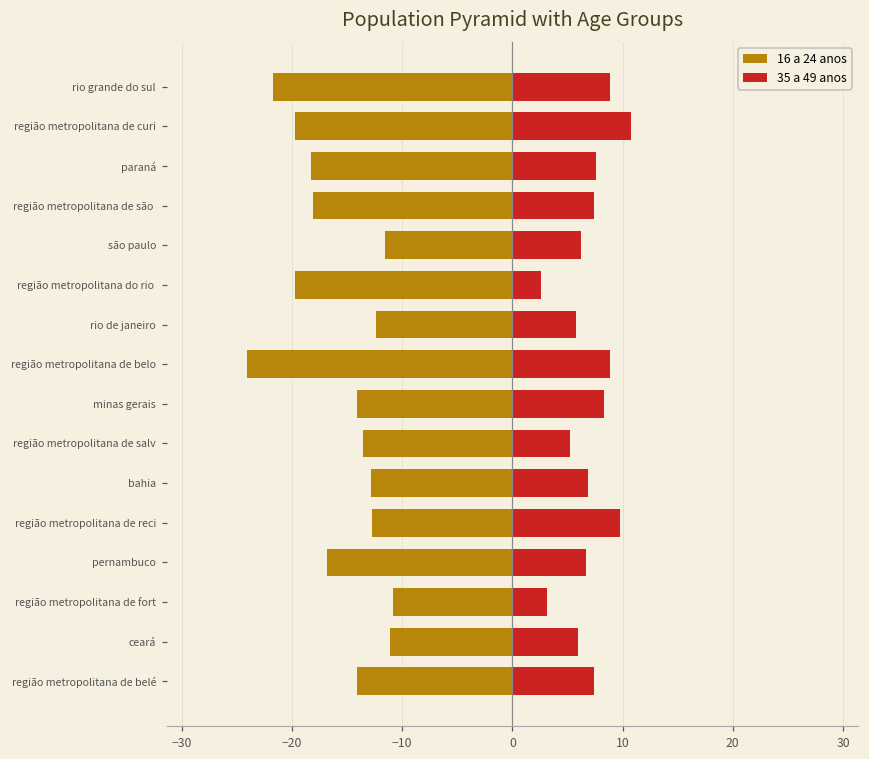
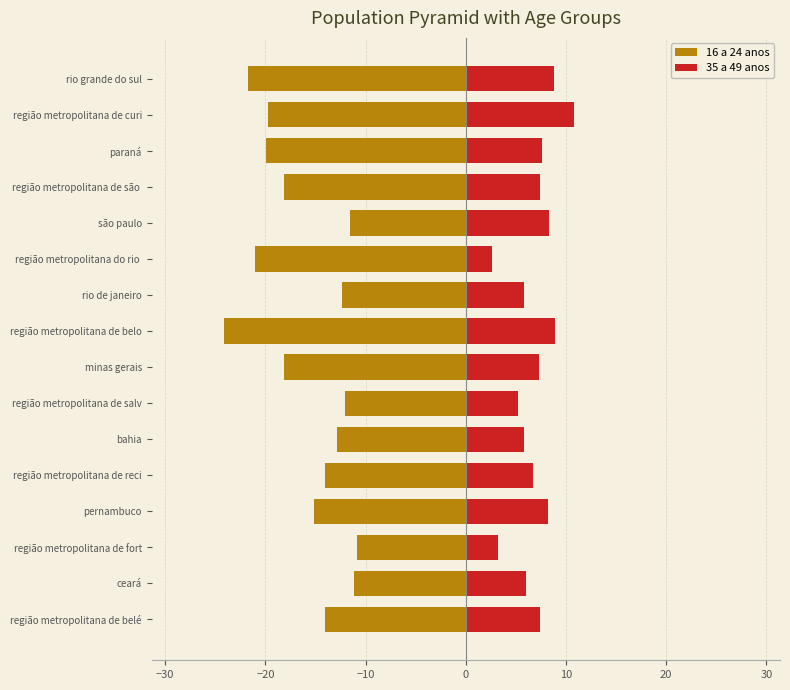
  {
    "16 a 24 anos": {
      "rio grande do sul": -21.8,
      "região metropolitana de curi": -19.7,
-     "paraná": -18.2,
+     "paraná": -19.9,
      "região metropolitana de são": -18.1,
      "são paulo": -11.6,
-     "região metropolitana do rio": -19.7,
+     "região metropolitana do rio": -21.0,
      "rio de janeiro": -12.4,
      "região metropolitana de belo": -24.1,
-     "minas gerais": -14.1,
-     "região metropolitana de salv": -13.6,
+     "minas gerais": -18.2,
+     "região metropolitana de salv": -12.0,
      "bahia": -12.9,
-     "região metropolitana de reci": -12.8,
-     "pernambuco": -16.8,
+     "região metropolitana de reci": -14.0,
+     "pernambuco": -15.2,
      "região metropolitana de fort": -10.8,
      "ceará": -11.1,
      "região metropolitana de belé": -14.1
    },
    "35 a 49 anos": {
      "rio grande do sul": 8.8,
      "região metropolitana de curi": 10.8,
      "paraná": 7.6,
      "região metropolitana de são": 7.4,
-     "são paulo": 6.2,
+     "são paulo": 8.3,
      "região metropolitana do rio": 2.6,
      "rio de janeiro": 5.8,
      "região metropolitana de belo": 8.9,
-     "minas gerais": 8.3,
+     "minas gerais": 7.3,
      "região metropolitana de salv": 5.3,
-     "bahia": 6.8,
-     "região metropolitana de reci": 9.8,
-     "pernambuco": 6.7,
+     "bahia": 5.9,
+     "região metropolitana de reci": 6.7,
+     "pernambuco": 8.2,
      "região metropolitana de fort": 3.2,
      "ceará": 6.0,
      "região metropolitana de belé": 7.4
    }
  }
